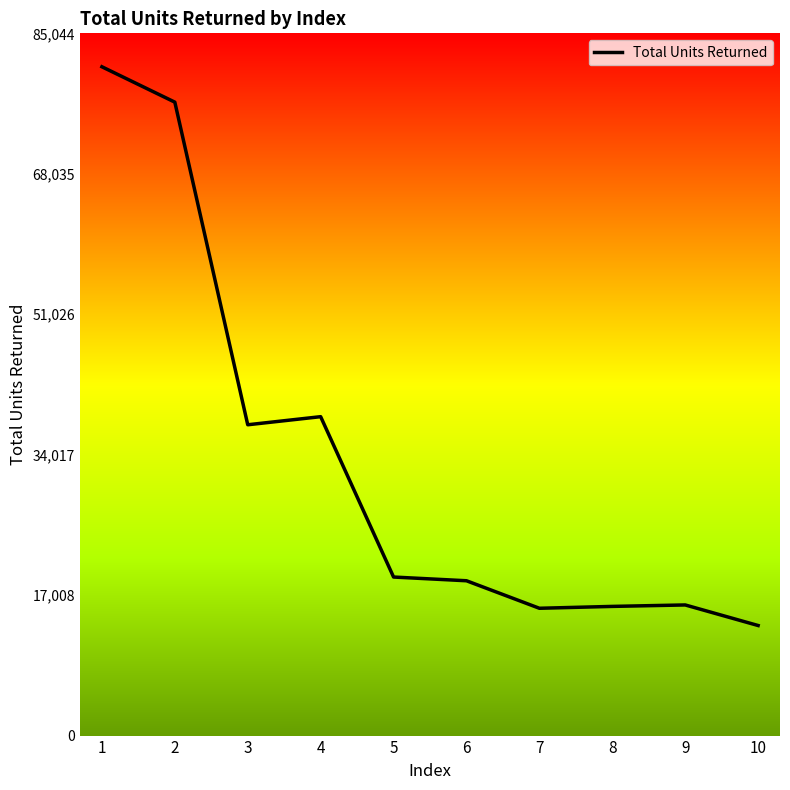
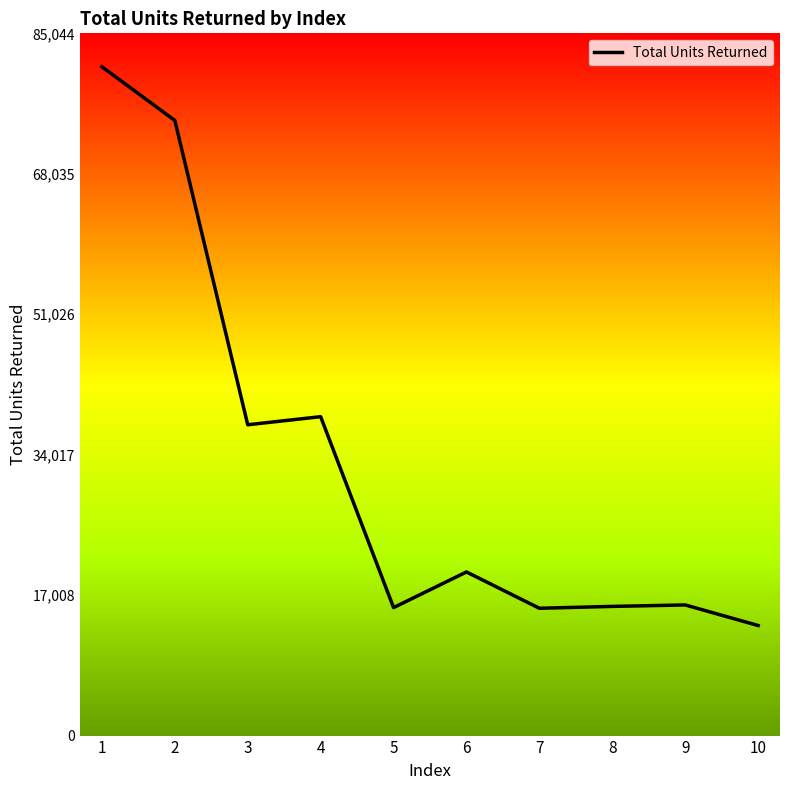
  {
    "1": "81,000",
-   "2": "77,000",
+   "2": "74,000",
    "3": "38,000",
    "4": "39,000",
-   "5": "19,000",
-   "6": "19,000",
+   "5": "16,000",
+   "6": "20,000",
    "7": "15,000",
    "8": "16,000",
    "9": "16,000",
    "10": "13,000"
  }
